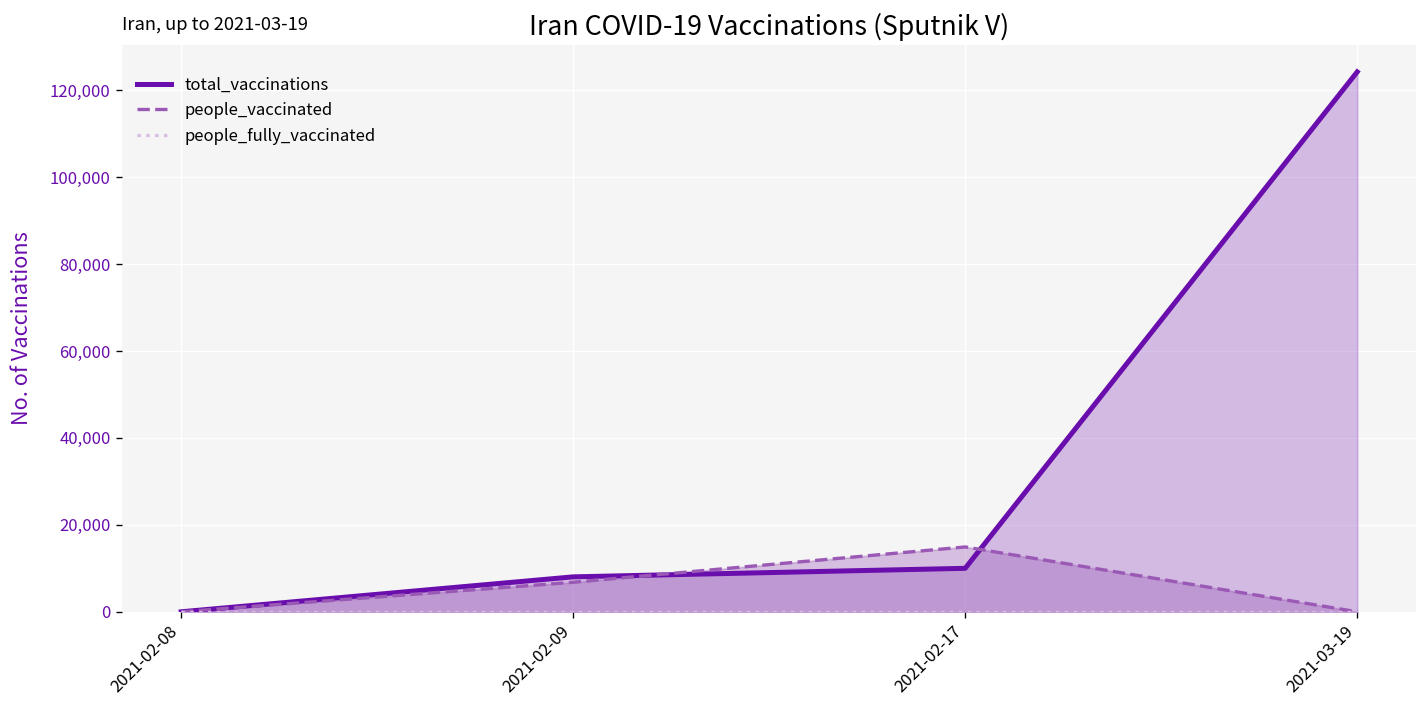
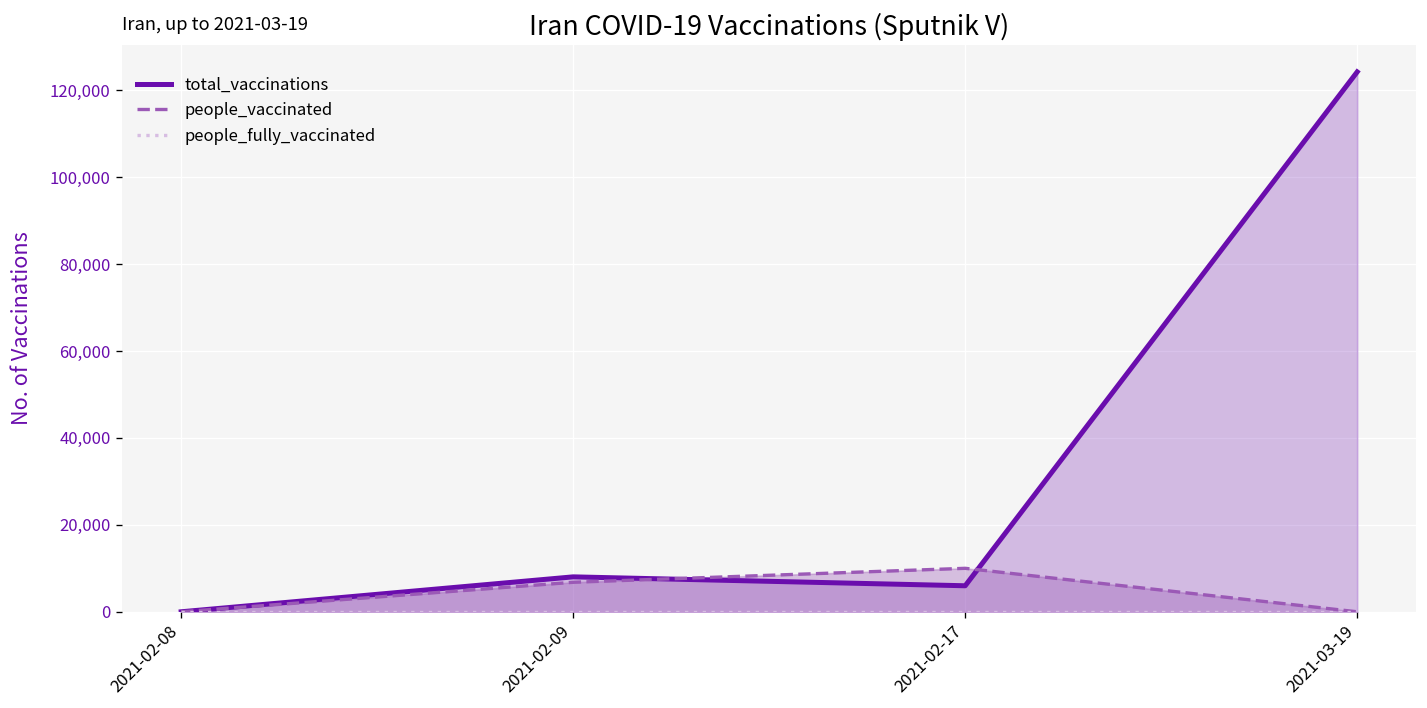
  {
    "total_vaccinations": {
      "2021-02-09": "8,000",
-     "2021-02-17": "10,000",
+     "2021-02-17": "6,000",
      "2021-03-19": "124,000"
    },
    "people_vaccinated": {
      "2021-02-09": "7,000",
-     "2021-02-17": "15,000"
+     "2021-02-17": "10,000"
    },
    "people_fully_vaccinated": {
      "2021-02-09": "0",
      "2021-02-17": "0"
    }
  }
